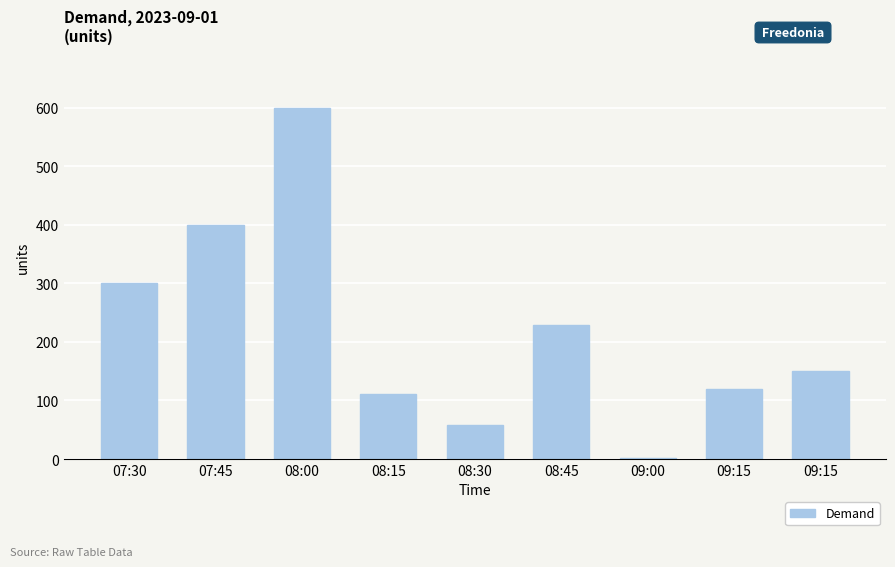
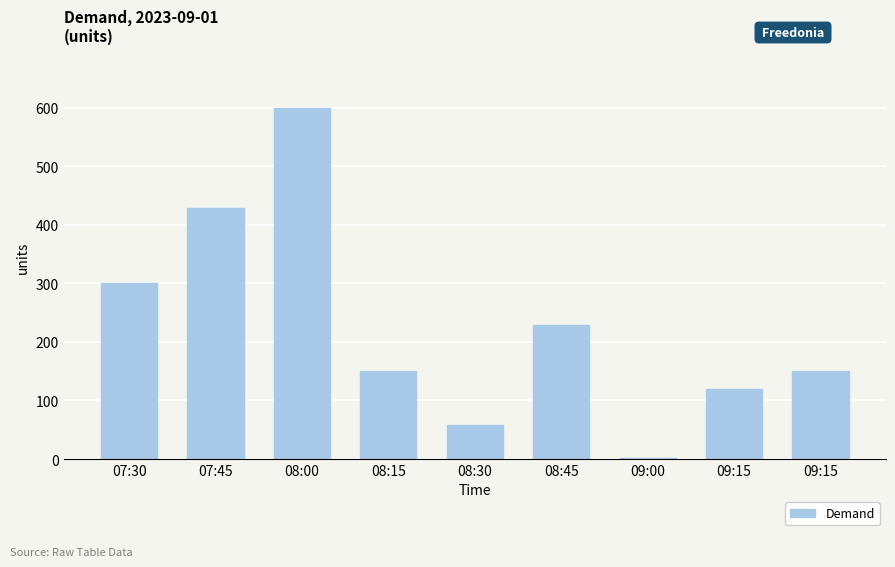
  {
    "07:30": 300,
-   "07:45": 400,
+   "07:45": 430,
    "08:00": 600,
-   "08:15": 110,
+   "08:15": 150,
    "08:30": 60,
    "08:45": 230
  }
